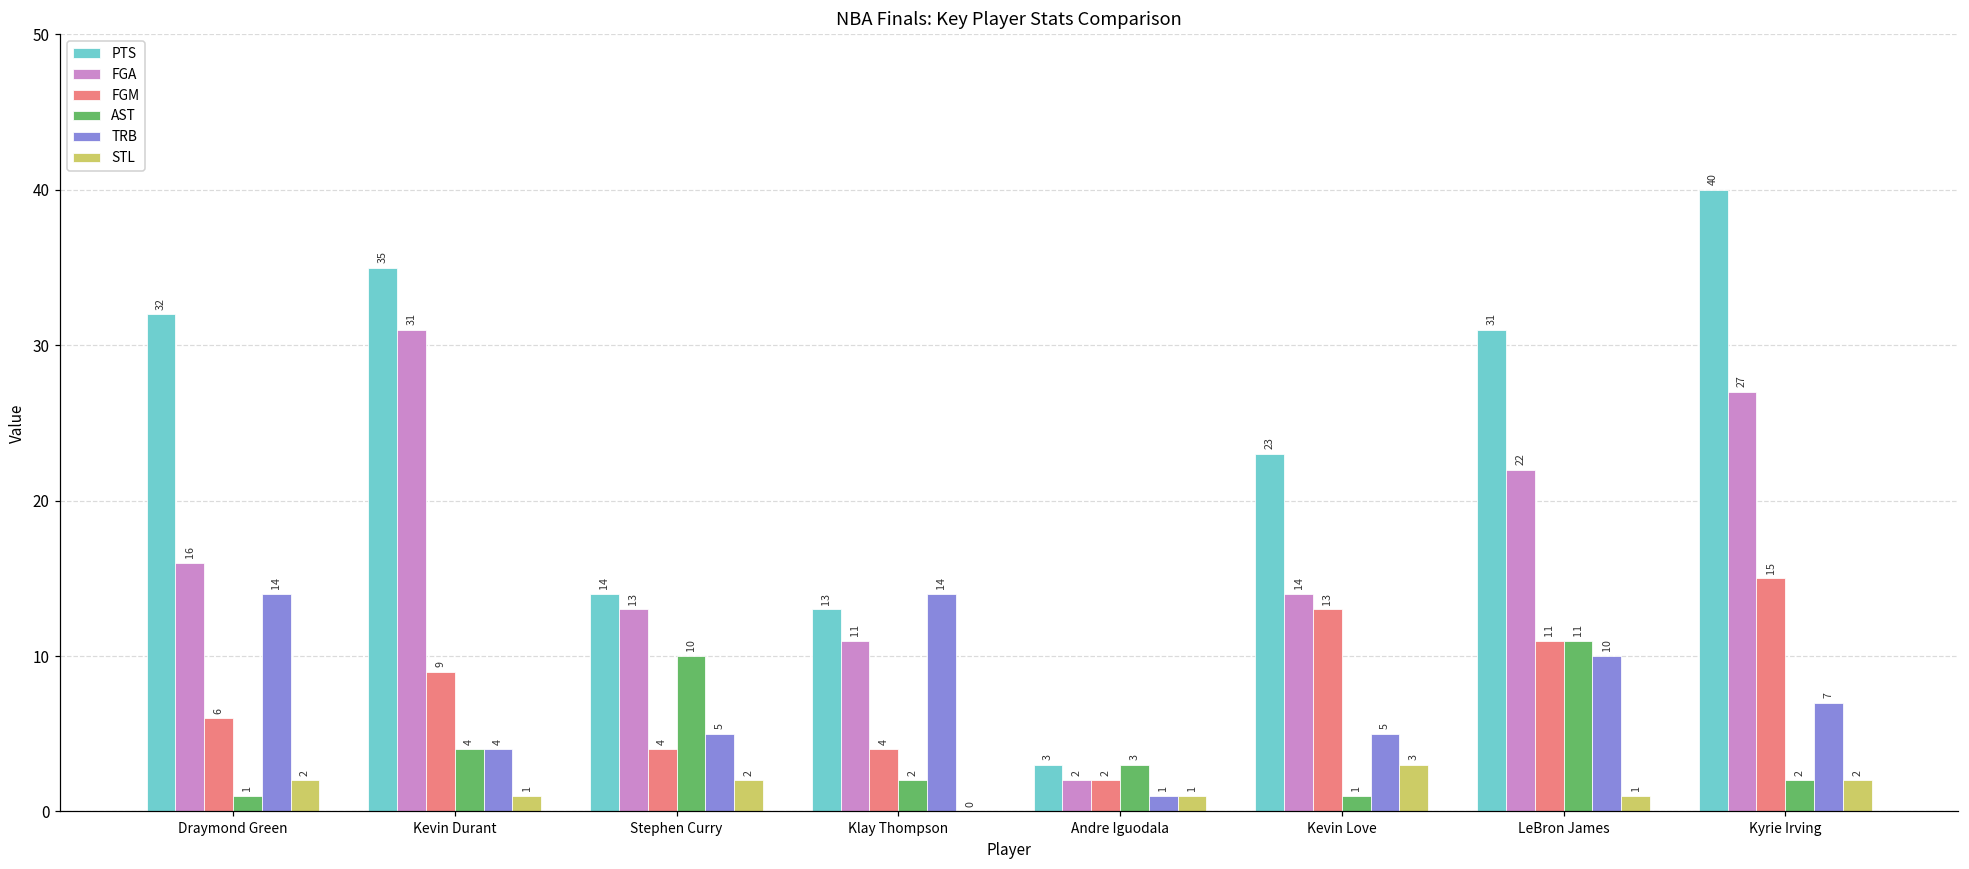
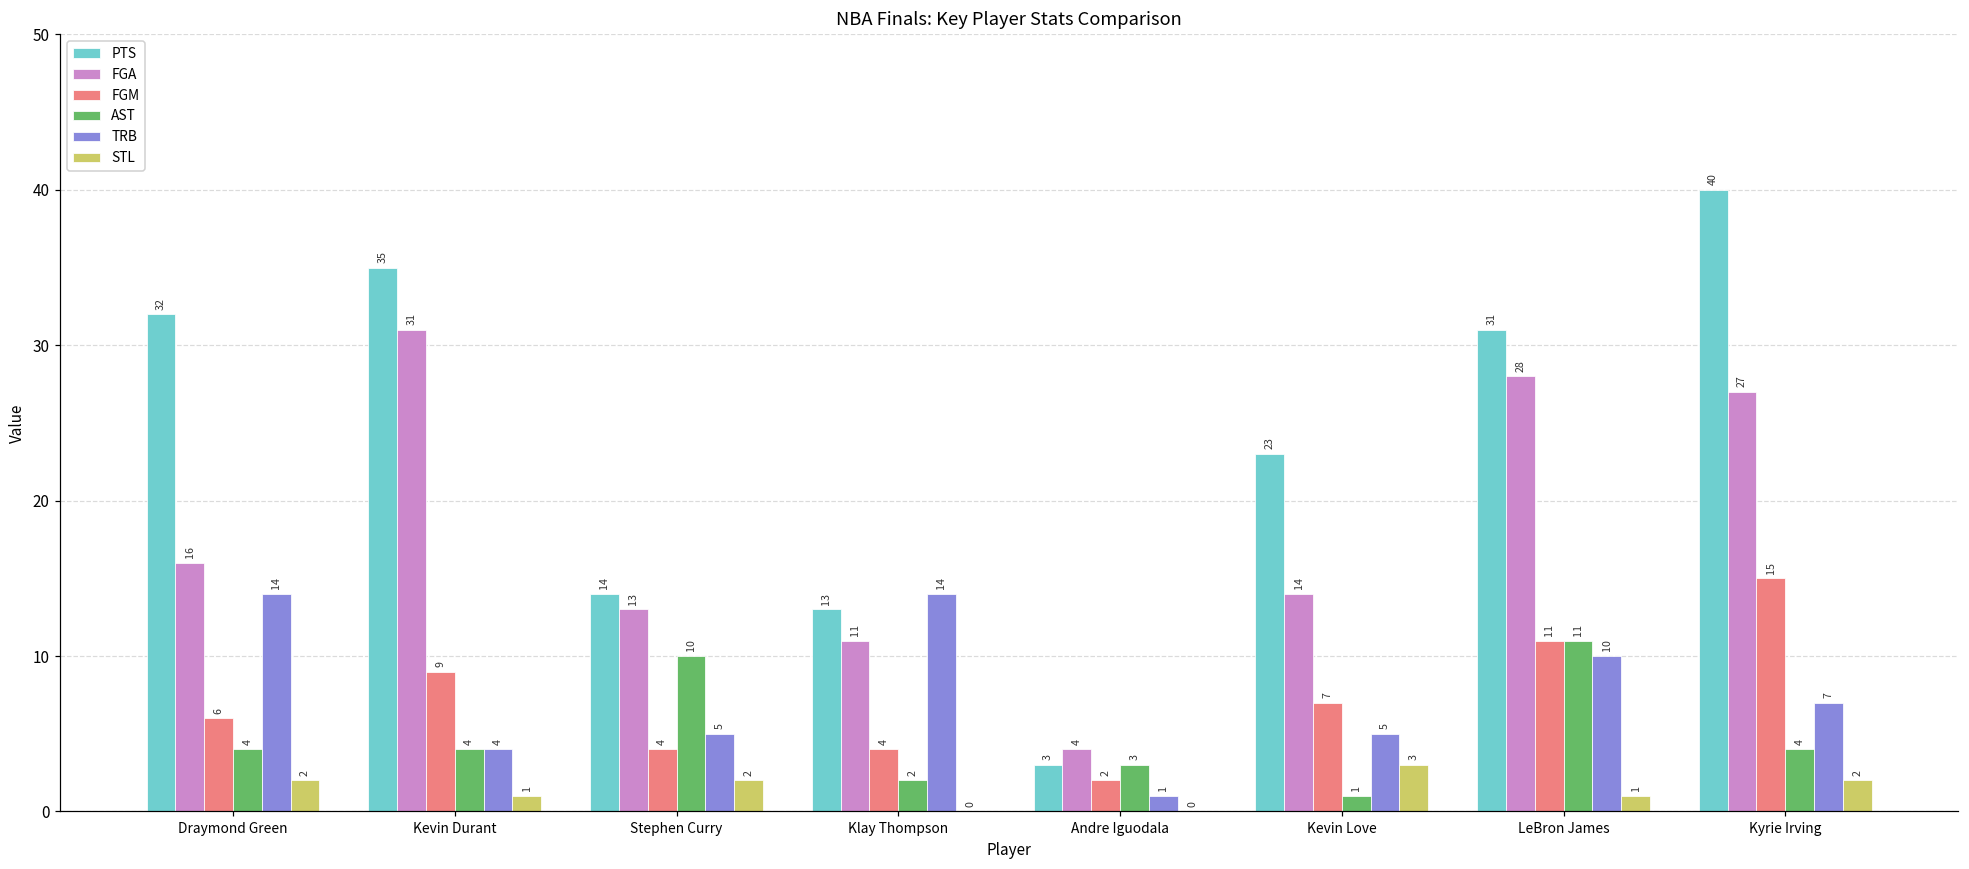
  {
    "PTS": {
      "Draymond Green": 32,
      "Kevin Durant": 35,
      "Stephen Curry": 14,
      "Klay Thompson": 13,
      "Andre Iguodala": 3,
      "Kevin Love": 23,
      "LeBron James": 31,
      "Kyrie Irving": 40
    },
    "FGA": {
      "Draymond Green": 16,
      "Kevin Durant": 31,
      "Stephen Curry": 13,
      "Klay Thompson": 11,
-     "Andre Iguodala": 2,
+     "Andre Iguodala": 4,
      "Kevin Love": 14,
-     "LeBron James": 22,
+     "LeBron James": 28,
      "Kyrie Irving": 27
    },
    "FGM": {
      "Draymond Green": 6,
      "Kevin Durant": 9,
      "Stephen Curry": 4,
      "Klay Thompson": 4,
      "Andre Iguodala": 2,
-     "Kevin Love": 13,
+     "Kevin Love": 7,
      "LeBron James": 11,
      "Kyrie Irving": 15
    },
    "AST": {
-     "Draymond Green": 1,
+     "Draymond Green": 4,
      "Kevin Durant": 4,
      "Stephen Curry": 10,
      "Klay Thompson": 2,
      "Andre Iguodala": 3,
      "Kevin Love": 1,
      "LeBron James": 11,
-     "Kyrie Irving": 2
+     "Kyrie Irving": 4
    },
    "TRB": {
      "Draymond Green": 14,
      "Kevin Durant": 4,
      "Stephen Curry": 5,
      "Klay Thompson": 14,
      "Andre Iguodala": 1,
      "Kevin Love": 5,
      "LeBron James": 10,
      "Kyrie Irving": 7
    },
    "STL": {
      "Draymond Green": 2,
      "Kevin Durant": 1,
      "Stephen Curry": 2,
      "Klay Thompson": 0,
-     "Andre Iguodala": 1,
+     "Andre Iguodala": 0,
      "Kevin Love": 3,
      "LeBron James": 1,
      "Kyrie Irving": 2
    }
  }
